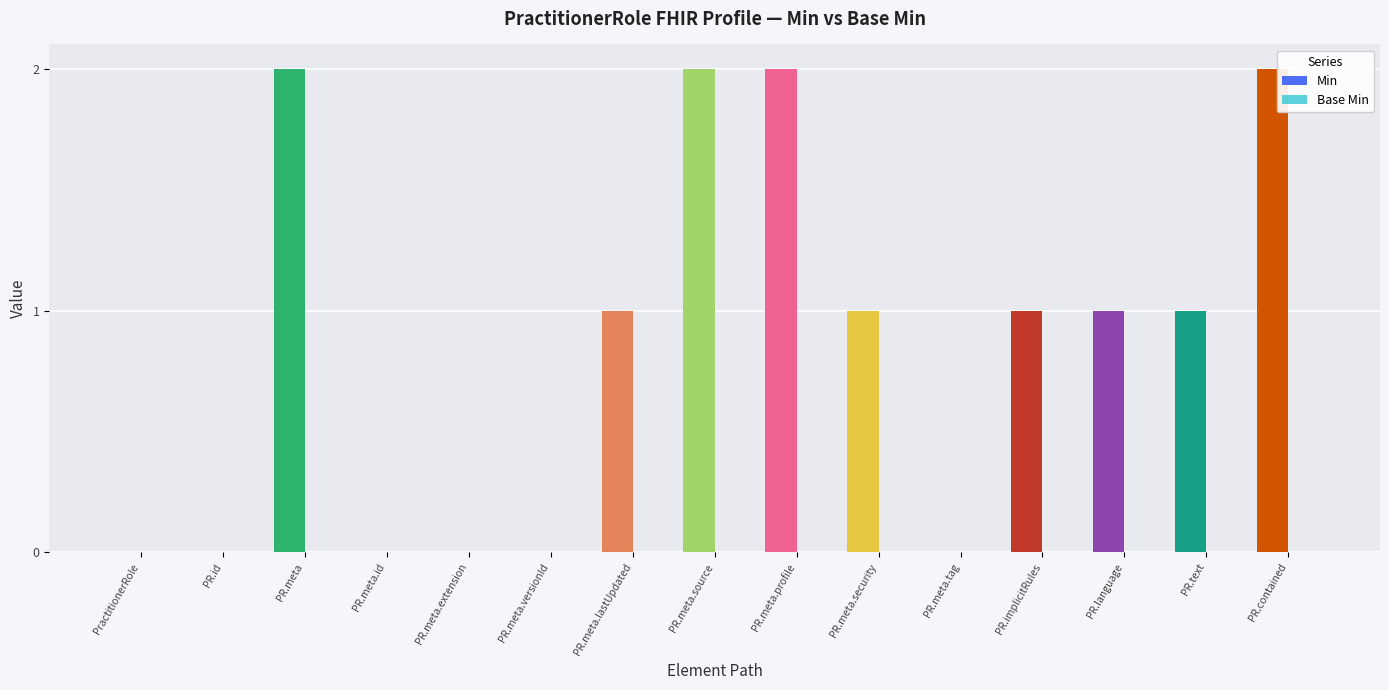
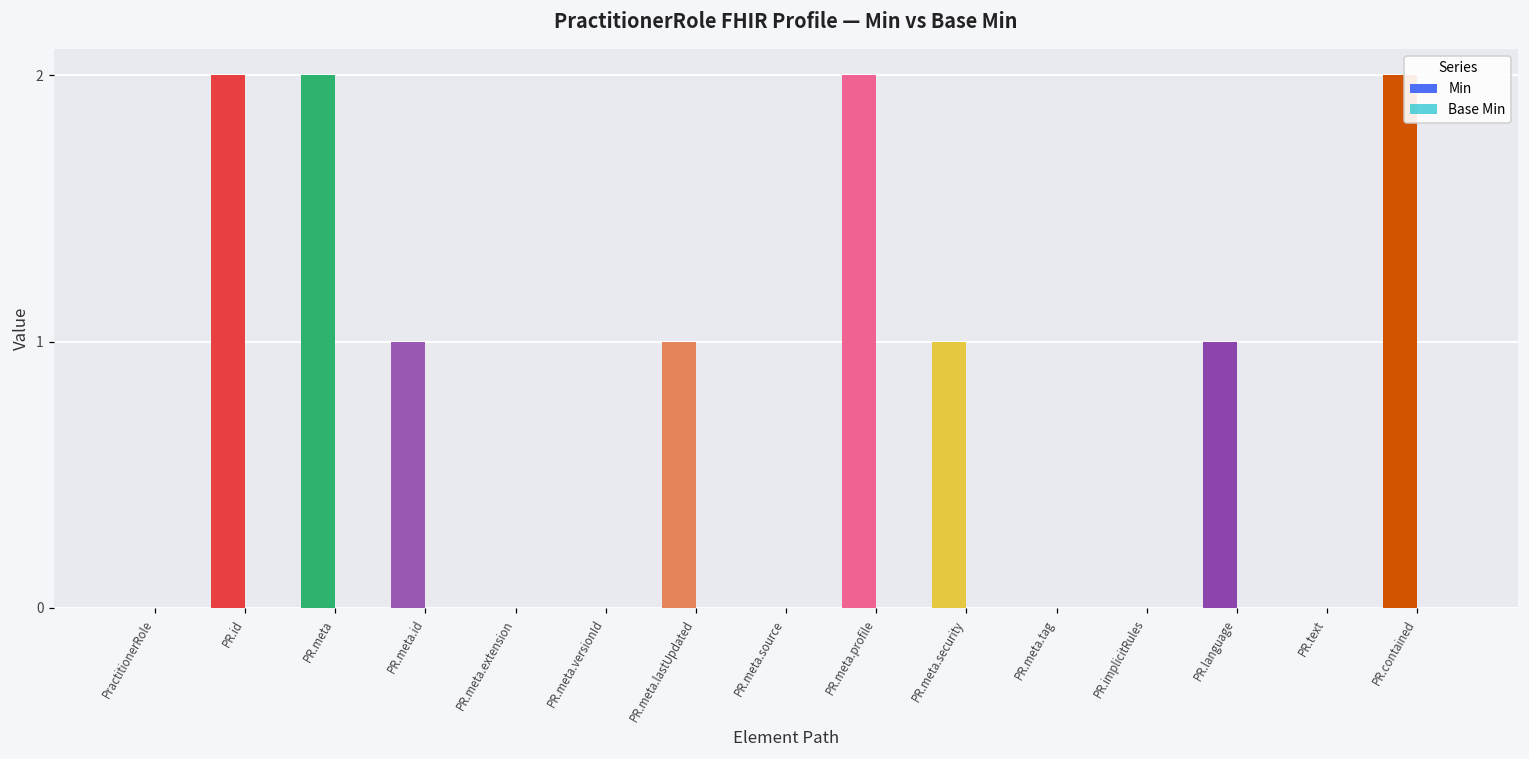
  {
    "Min": {
      "PractitionerRole": 0,
-     "PR.id": 0,
+     "PR.id": 2,
      "PR.meta": 2,
-     "PR.meta.id": 0,
+     "PR.meta.id": 1,
      "PR.meta.extension": 0,
      "PR.meta.versionId": 0,
      "PR.meta.lastUpdated": 1,
-     "PR.meta.source": 2,
+     "PR.meta.source": 0,
      "PR.meta.profile": 2,
      "PR.meta.security": 1,
      "PR.meta.tag": 0,
-     "PR.implicitRules": 1,
+     "PR.implicitRules": 0,
      "PR.language": 1,
-     "PR.text": 1,
+     "PR.text": 0,
      "PR.contained": 2
    },
    "Base Min": {
      "PractitionerRole": 0,
      "PR.id": 0,
      "PR.meta": 0,
      "PR.meta.id": 0,
      "PR.meta.extension": 0,
      "PR.meta.versionId": 0,
      "PR.meta.lastUpdated": 0,
      "PR.meta.source": 0,
      "PR.meta.profile": 0,
      "PR.meta.security": 0,
      "PR.meta.tag": 0,
      "PR.implicitRules": 0,
      "PR.language": 0,
      "PR.text": 0,
      "PR.contained": 0
    }
  }
